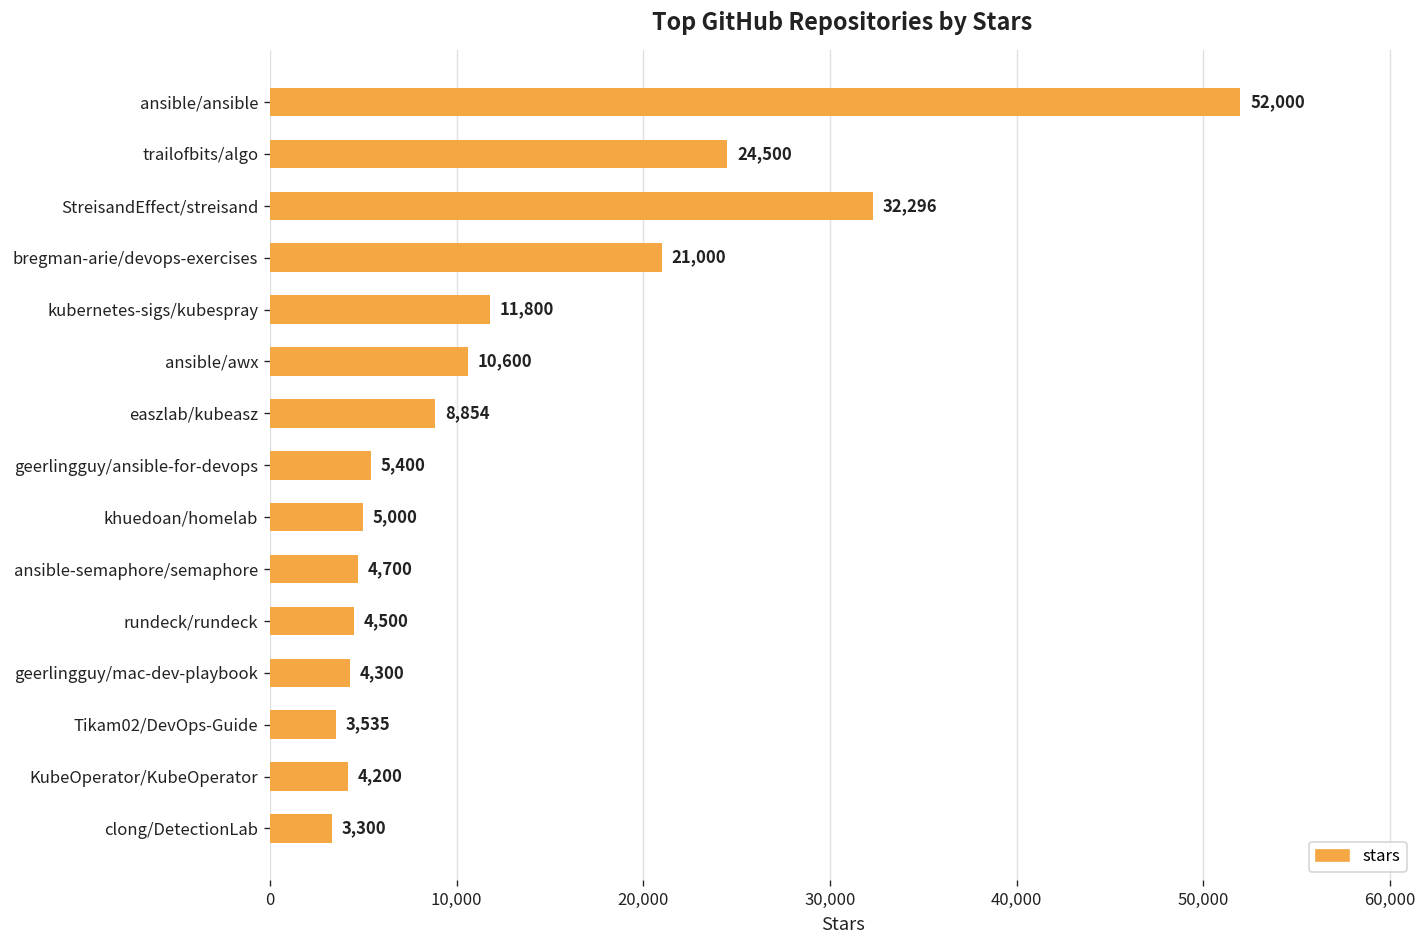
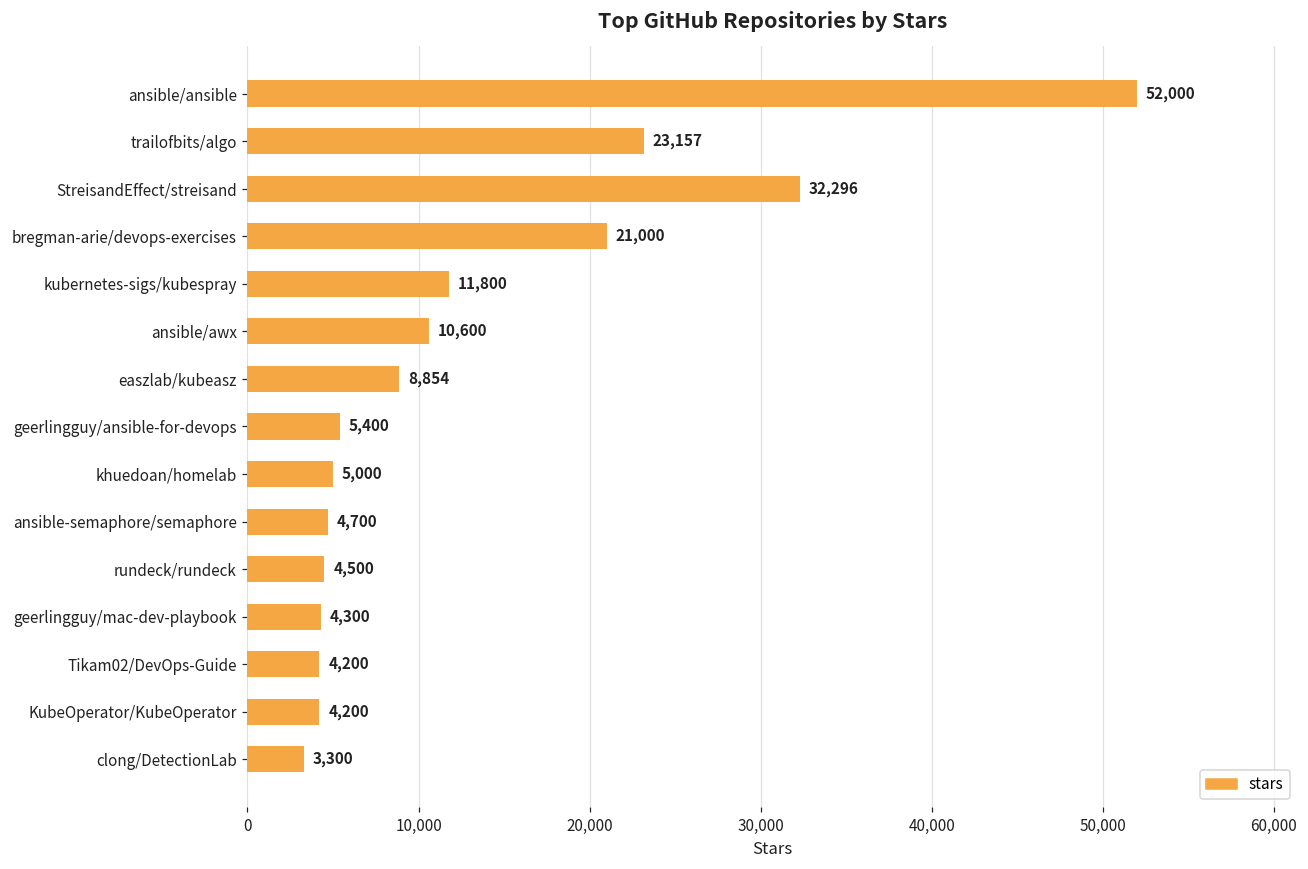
  {
    "ansible/ansible": "52,000",
-   "trailofbits/algo": "24,500",
+   "trailofbits/algo": "23,157",
    "StreisandEffect/streisand": "32,296",
    "bregman-arie/devops-exercises": "21,000",
    "kubernetes-sigs/kubespray": "11,800",
    "ansible/awx": "10,600",
    "easzlab/kubeasz": "8,854",
    "geerlingguy/ansible-for-devops": "5,400",
    "khuedoan/homelab": "5,000",
    "ansible-semaphore/semaphore": "4,700",
    "rundeck/rundeck": "4,500",
    "geerlingguy/mac-dev-playbook": "4,300",
-   "Tikam02/DevOps-Guide": "3,535",
+   "Tikam02/DevOps-Guide": "4,200",
    "KubeOperator/KubeOperator": "4,200",
    "clong/DetectionLab": "3,300"
  }
